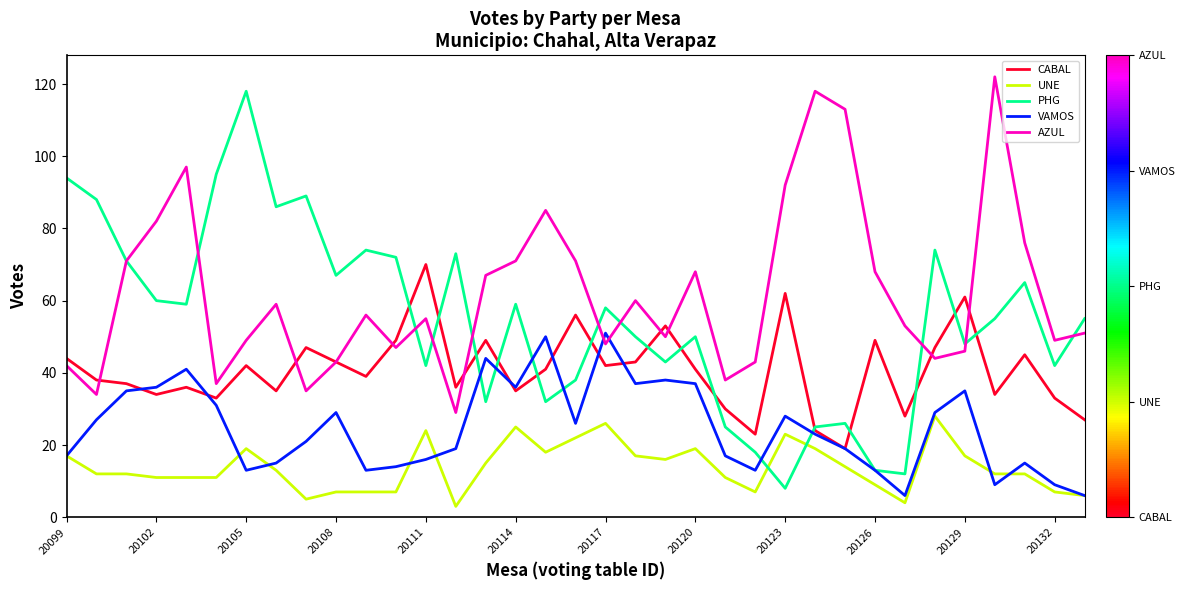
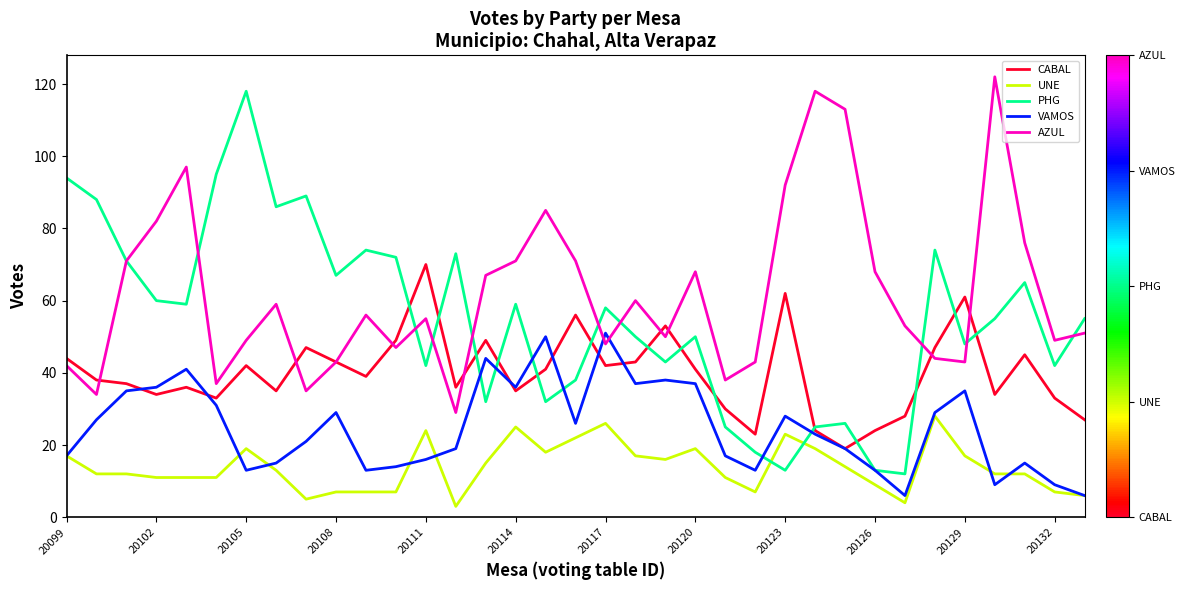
  {
    "CABAL": {
      "20099": 44,
      "20102": 34,
      "20105": 42,
      "20111": 70,
      "20114": 35,
      "20117": 42,
      "20120": 41,
      "20123": 62,
-     "20126": 49,
+     "20126": 24,
      "20129": 61,
      "20132": 33
    },
    "UNE": {
      "20102": 11,
      "20105": 19,
      "20108": 7,
      "20111": 24,
      "20114": 25,
      "20117": 26,
      "20120": 19,
      "20123": 23,
      "20126": 9,
      "20129": 17,
      "20132": 7
    },
    "PHG": {
      "20099": 94,
      "20102": 60,
      "20105": 118,
      "20108": 67,
      "20111": 42,
      "20114": 59,
      "20117": 58,
      "20120": 50,
-     "20123": 8,
+     "20123": 13,
      "20129": 48,
      "20132": 42
    },
    "VAMOS": {
      "20102": 36,
      "20105": 13,
      "20108": 29,
      "20111": 16,
      "20114": 36,
      "20117": 51,
      "20120": 37,
      "20123": 28,
      "20129": 35,
      "20132": 9
    },
    "AZUL": {
      "20099": 42,
      "20102": 82,
      "20105": 49,
      "20111": 55,
      "20114": 71,
      "20117": 48,
      "20120": 68,
      "20123": 92,
      "20126": 68,
-     "20129": 46,
+     "20129": 43,
      "20132": 49
    }
  }
